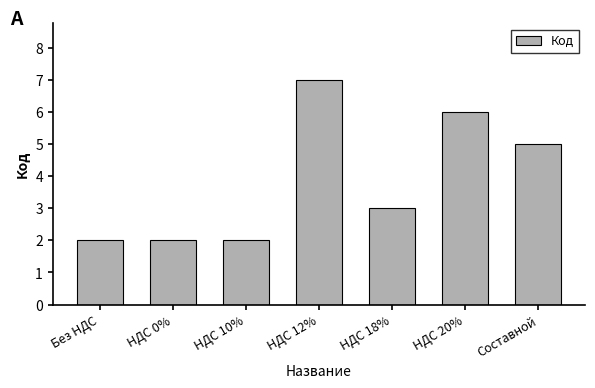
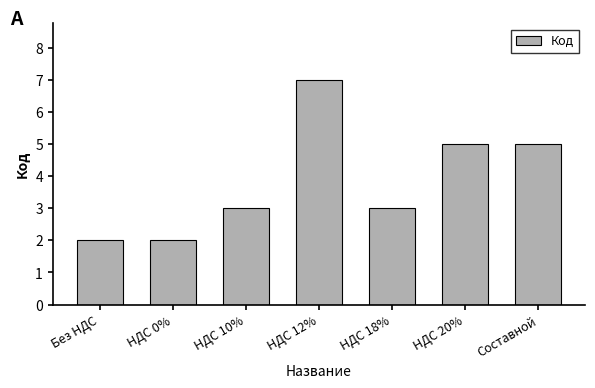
  {
    "Без НДС": 2,
    "НДС 0%": 2,
-   "НДС 10%": 2,
+   "НДС 10%": 3,
    "НДС 12%": 7,
    "НДС 18%": 3,
-   "НДС 20%": 6,
+   "НДС 20%": 5,
    "Составной": 5
  }
